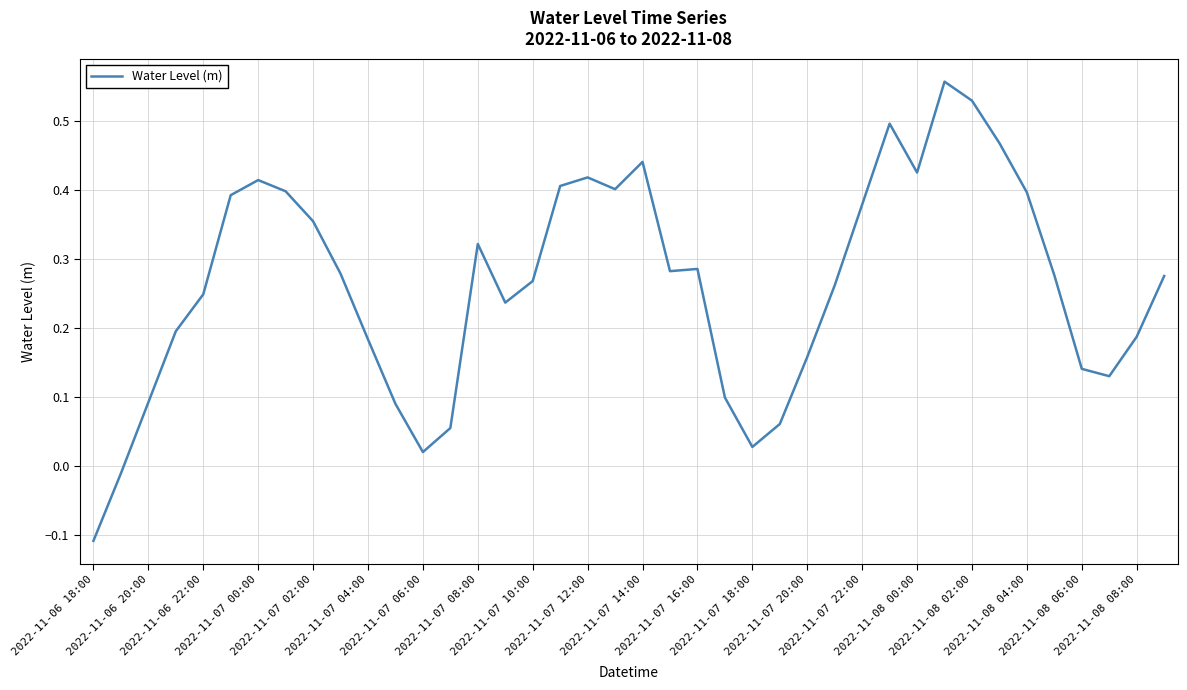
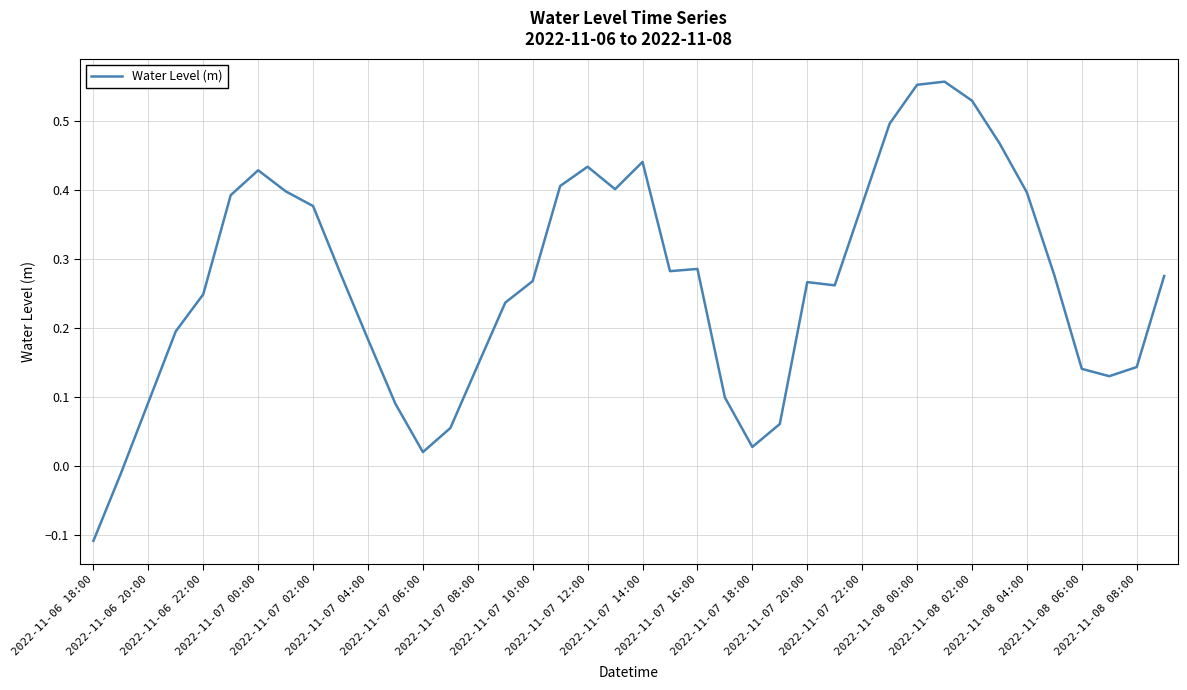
  {
    "2022-11-06 18:00": -0.11,
    "2022-11-06 20:00": 0.09,
    "2022-11-06 22:00": 0.25,
-   "2022-11-07 00:00": 0.41,
-   "2022-11-07 02:00": 0.35,
+   "2022-11-07 00:00": 0.43,
+   "2022-11-07 02:00": 0.38,
    "2022-11-07 04:00": 0.18,
    "2022-11-07 06:00": 0.02,
-   "2022-11-07 08:00": 0.32,
+   "2022-11-07 08:00": 0.15,
    "2022-11-07 10:00": 0.27,
-   "2022-11-07 12:00": 0.42,
+   "2022-11-07 12:00": 0.43,
    "2022-11-07 14:00": 0.44,
    "2022-11-07 16:00": 0.29,
    "2022-11-07 18:00": 0.03,
-   "2022-11-07 20:00": 0.16,
+   "2022-11-07 20:00": 0.27,
    "2022-11-07 22:00": 0.38,
-   "2022-11-08 00:00": 0.42,
+   "2022-11-08 00:00": 0.55,
    "2022-11-08 02:00": 0.53,
    "2022-11-08 04:00": 0.40,
    "2022-11-08 06:00": 0.14,
-   "2022-11-08 08:00": 0.19
+   "2022-11-08 08:00": 0.14
  }
